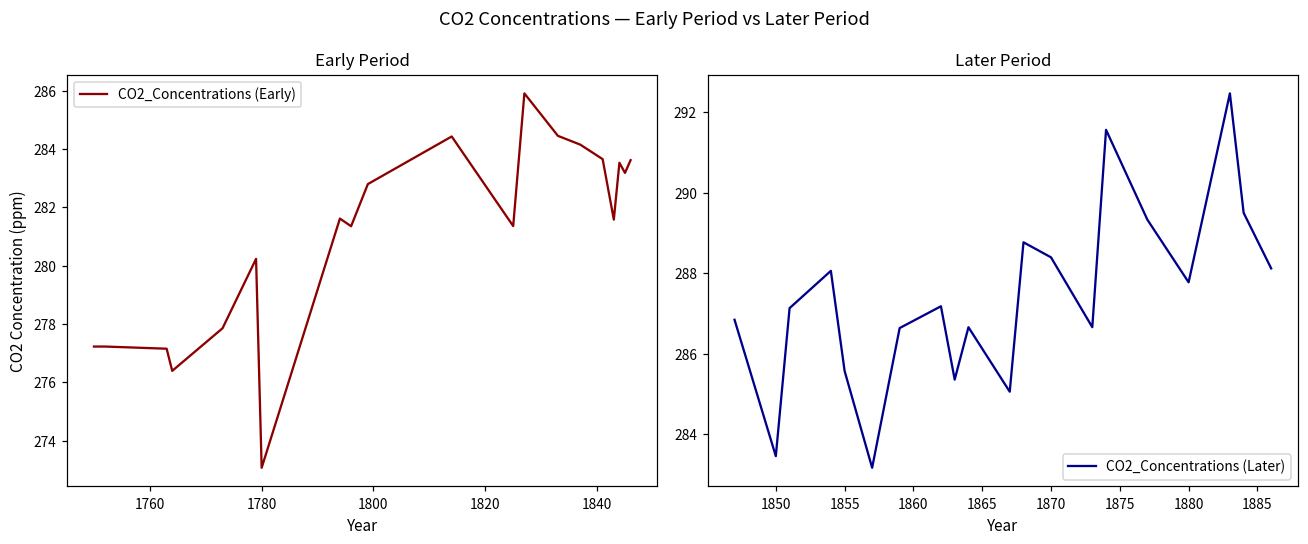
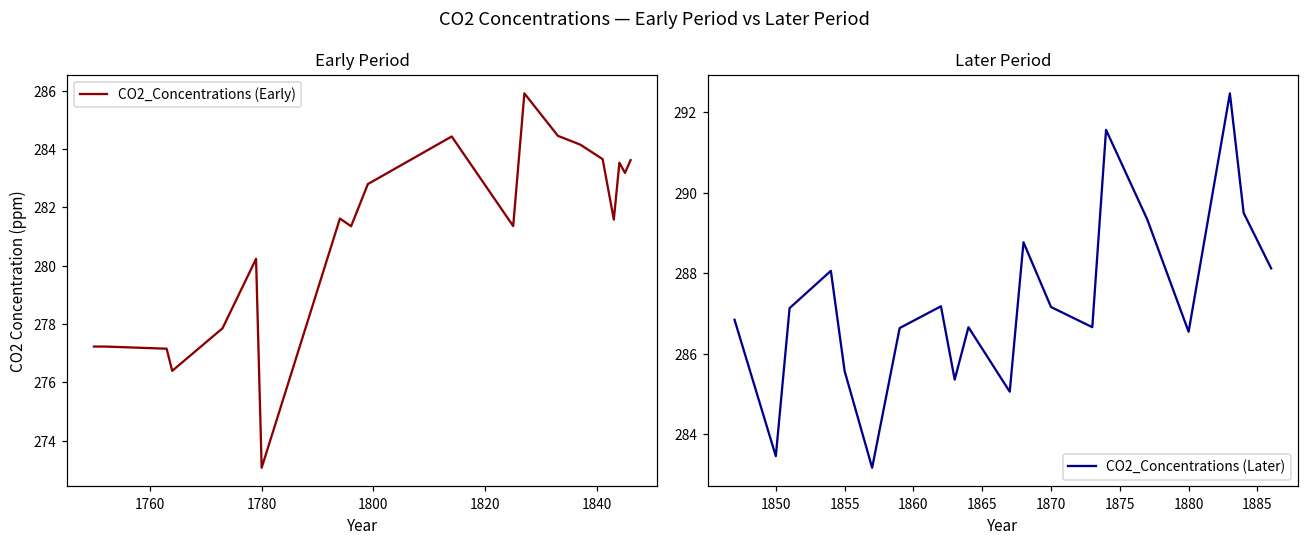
  {
    "Early Period": {
      "1780": 273.1
    },
    "Later Period": {
      "1850": 283.5,
      "1855": 285.6,
-     "1870": 288.4,
-     "1880": 287.8
+     "1870": 287.2,
+     "1880": 286.5
    }
  }
